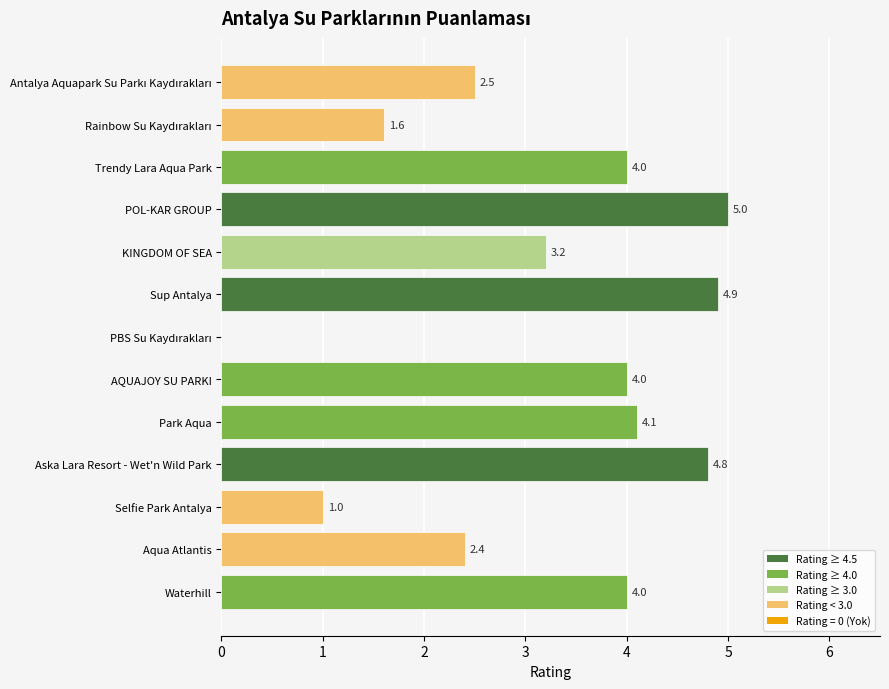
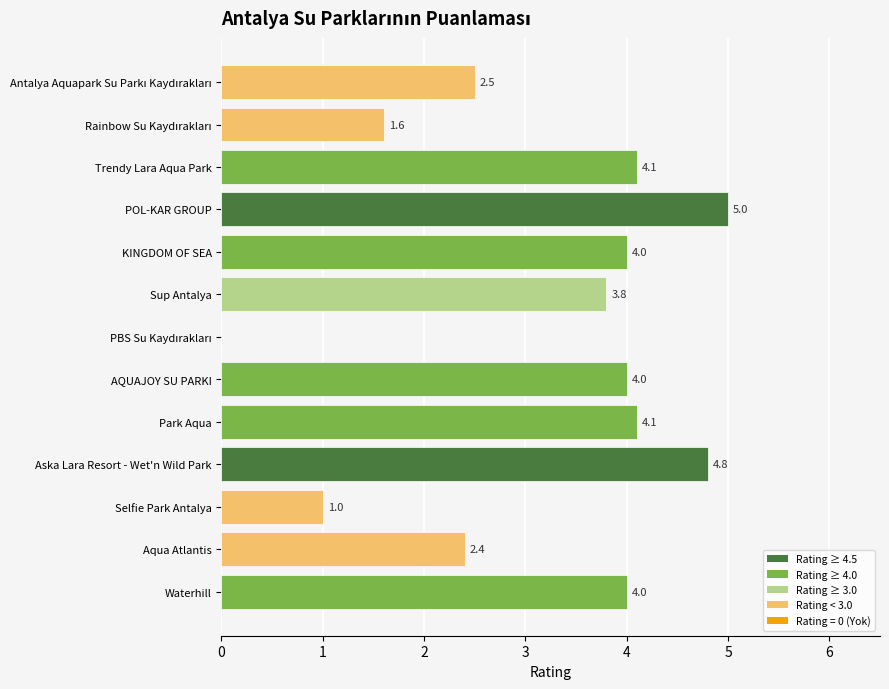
  {
    "Antalya Aquapark Su Parkı Kaydırakları": 2.5,
    "Rainbow Su Kaydırakları": 1.6,
-   "Trendy Lara Aqua Park": 4.0,
+   "Trendy Lara Aqua Park": 4.1,
    "POL-KAR GROUP": 5.0,
-   "KINGDOM OF SEA": 3.2,
-   "Sup Antalya": 4.9,
+   "KINGDOM OF SEA": 4.0,
+   "Sup Antalya": 3.8,
    "AQUAJOY SU PARKI": 4.0,
    "Park Aqua": 4.1,
    "Aska Lara Resort - Wet'n Wild Park": 4.8,
    "Selfie Park Antalya": 1.0,
    "Aqua Atlantis": 2.4,
    "Waterhill": 4.0
  }
